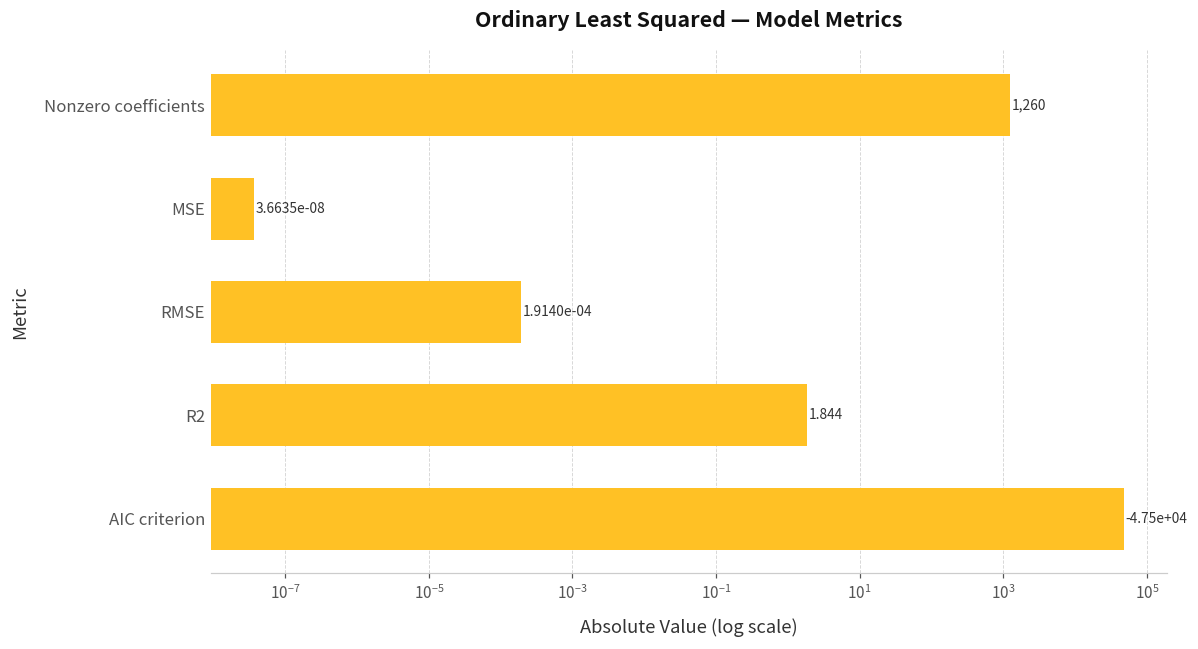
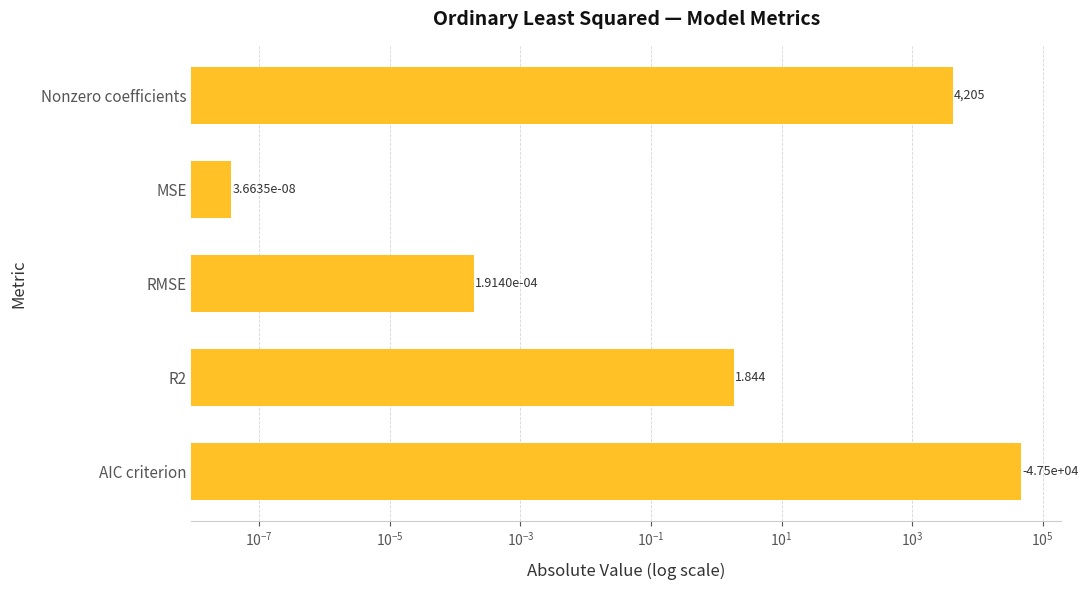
  {
-   "Nonzero coefficients": "1,260",
+   "Nonzero coefficients": "4,205",
    "MSE": "3.6635e-08",
    "RMSE": "1.9140e-04",
    "R2": "1.844"
  }
